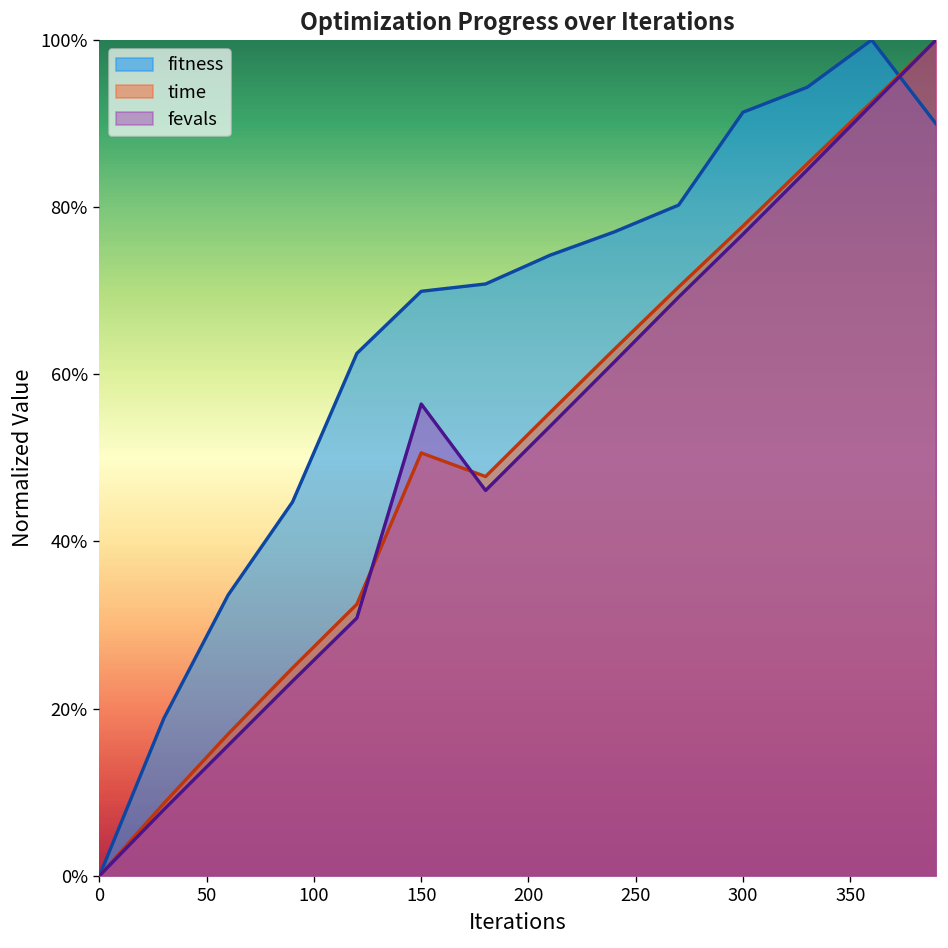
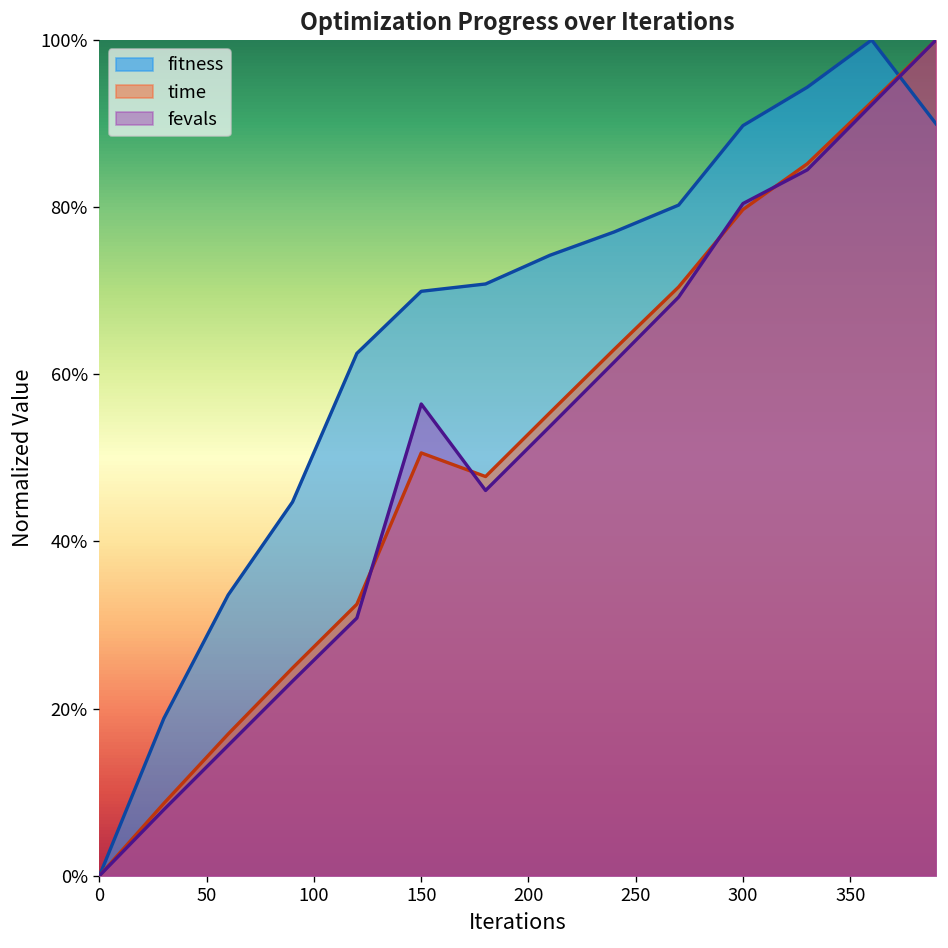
  {
    "fitness": {
      "150": "70%",
-     "300": "91%"
+     "300": "90%"
    },
    "time": {
      "150": "51%",
-     "300": "78%"
+     "300": "80%"
    },
    "fevals": {
      "150": "56%",
-     "300": "77%"
+     "300": "80%"
    }
  }
